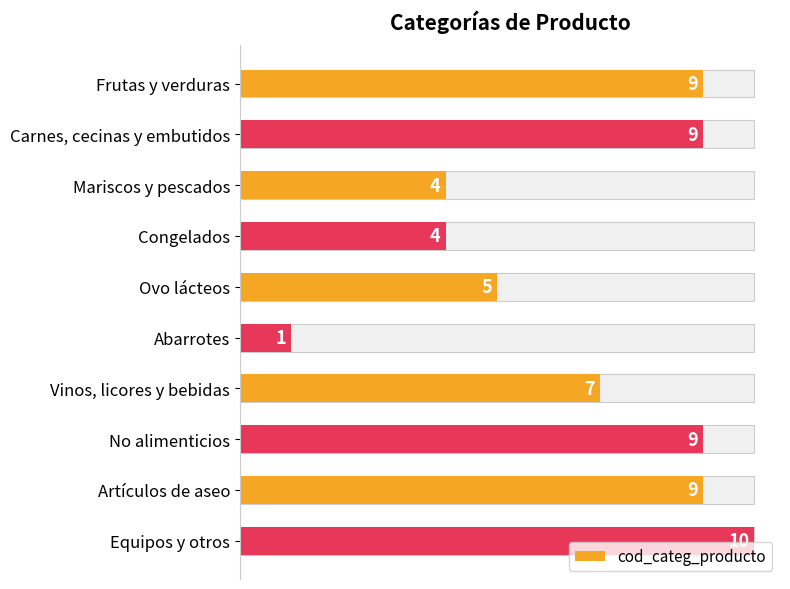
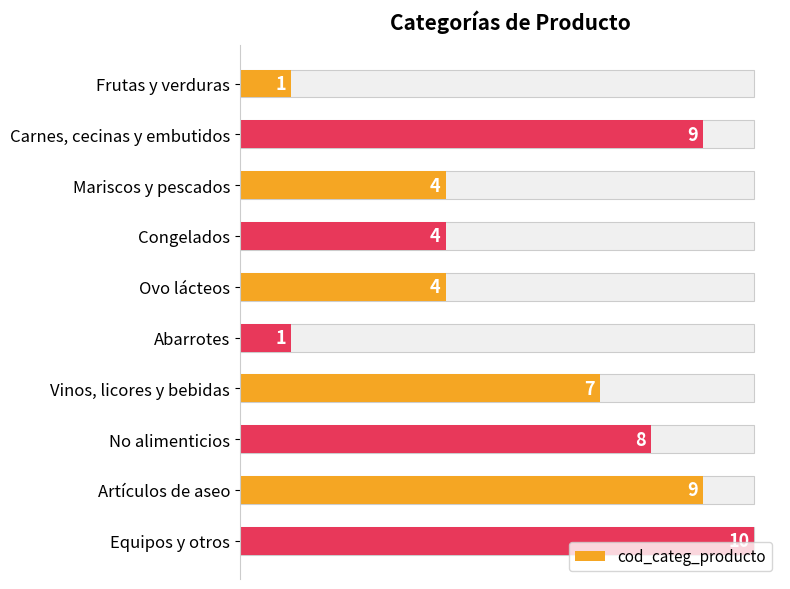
  {
    "cod_categ_producto": {
-     "Frutas y verduras": 9,
-     "Ovo lácteos": 5,
-     "No alimenticios": 9
+     "Frutas y verduras": 1,
+     "Ovo lácteos": 4,
+     "No alimenticios": 8
    }
  }
